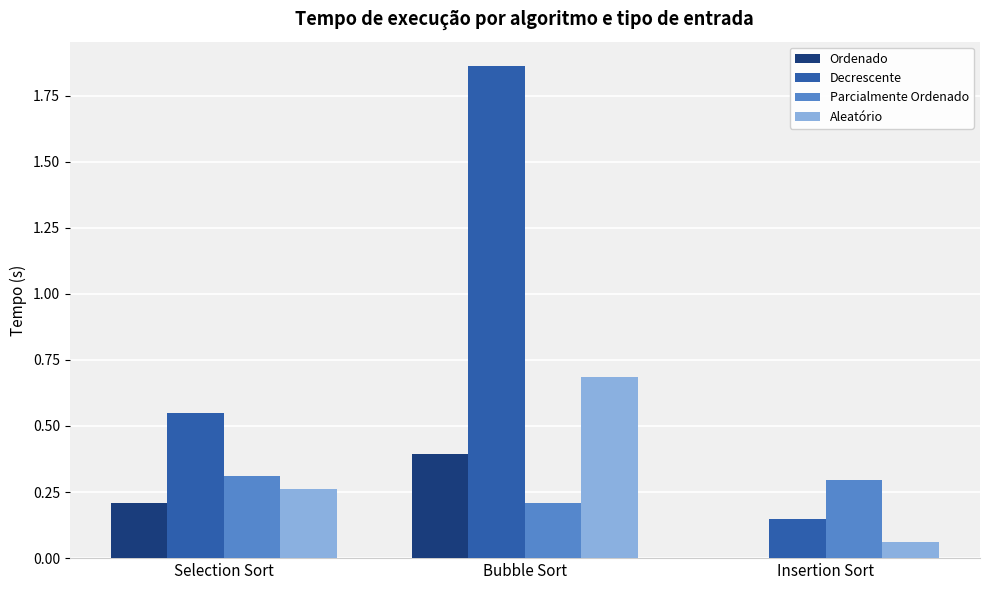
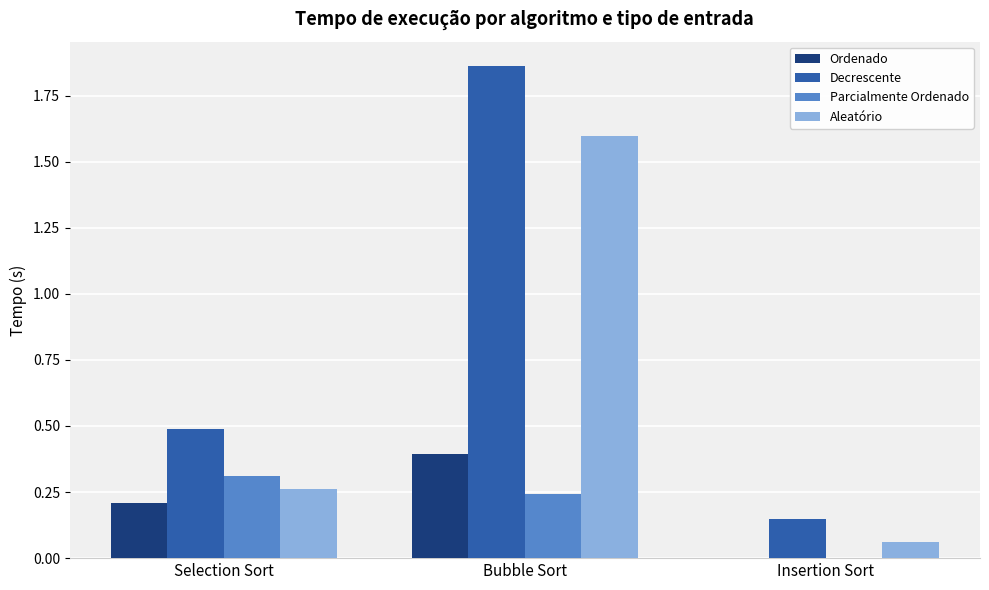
  {
    "Ordenado": {
      "Selection Sort": 0.21,
      "Bubble Sort": 0.39
    },
    "Decrescente": {
-     "Selection Sort": 0.55,
+     "Selection Sort": 0.49,
      "Bubble Sort": 1.86,
      "Insertion Sort": 0.15
    },
    "Parcialmente Ordenado": {
      "Selection Sort": 0.31,
-     "Bubble Sort": 0.21,
-     "Insertion Sort": 0.29
+     "Bubble Sort": 0.24,
+     "Insertion Sort": 0.00
    },
    "Aleatório": {
      "Selection Sort": 0.26,
-     "Bubble Sort": 0.69,
+     "Bubble Sort": 1.60,
      "Insertion Sort": 0.06
    }
  }
